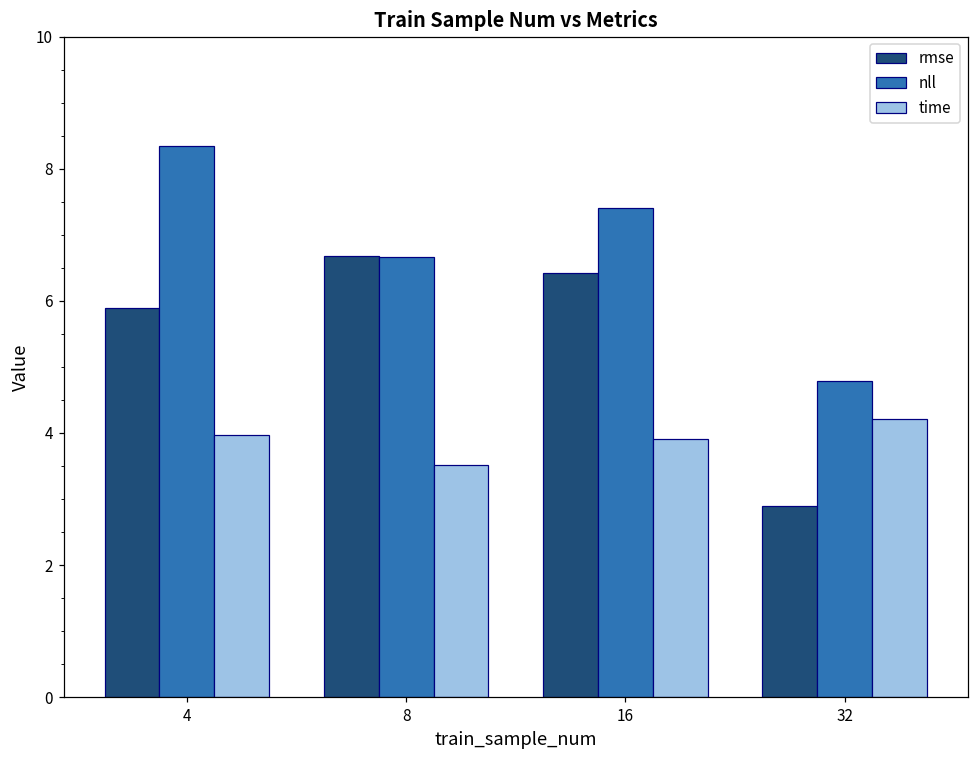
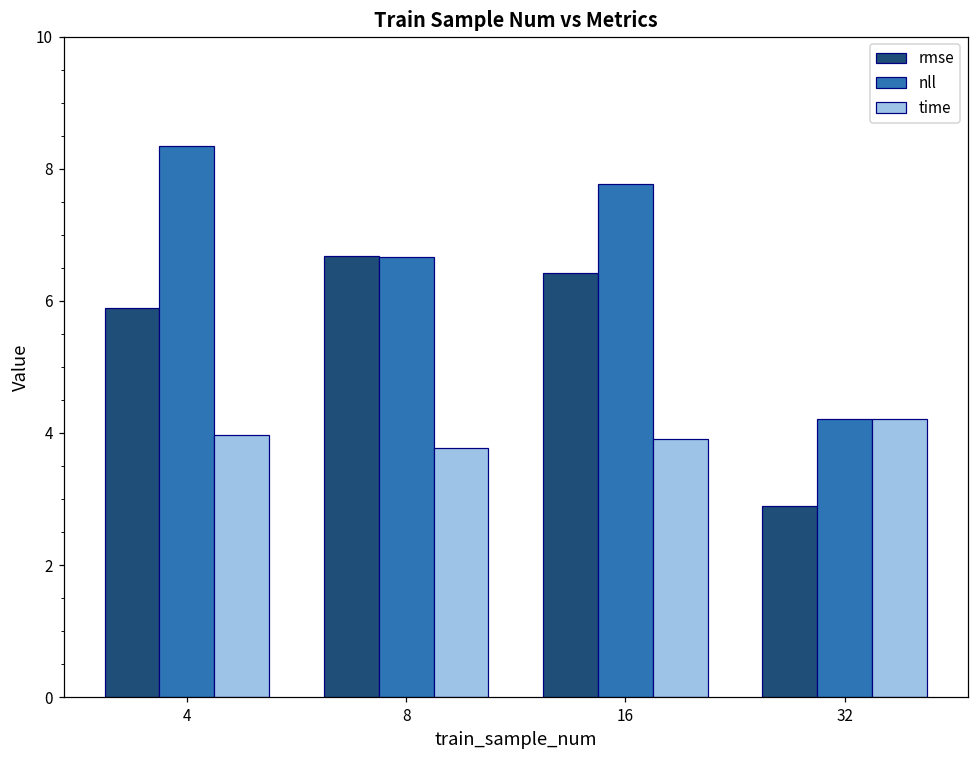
  {
    "rmse": {
      "4": 5.9,
      "8": 6.7,
      "16": 6.4,
      "32": 2.9
    },
    "nll": {
      "4": 8.3,
      "8": 6.7,
-     "16": 7.4,
-     "32": 4.8
+     "16": 7.8,
+     "32": 4.2
    },
    "time": {
      "4": 4.0,
-     "8": 3.5,
+     "8": 3.8,
      "16": 3.9,
      "32": 4.2
    }
  }
